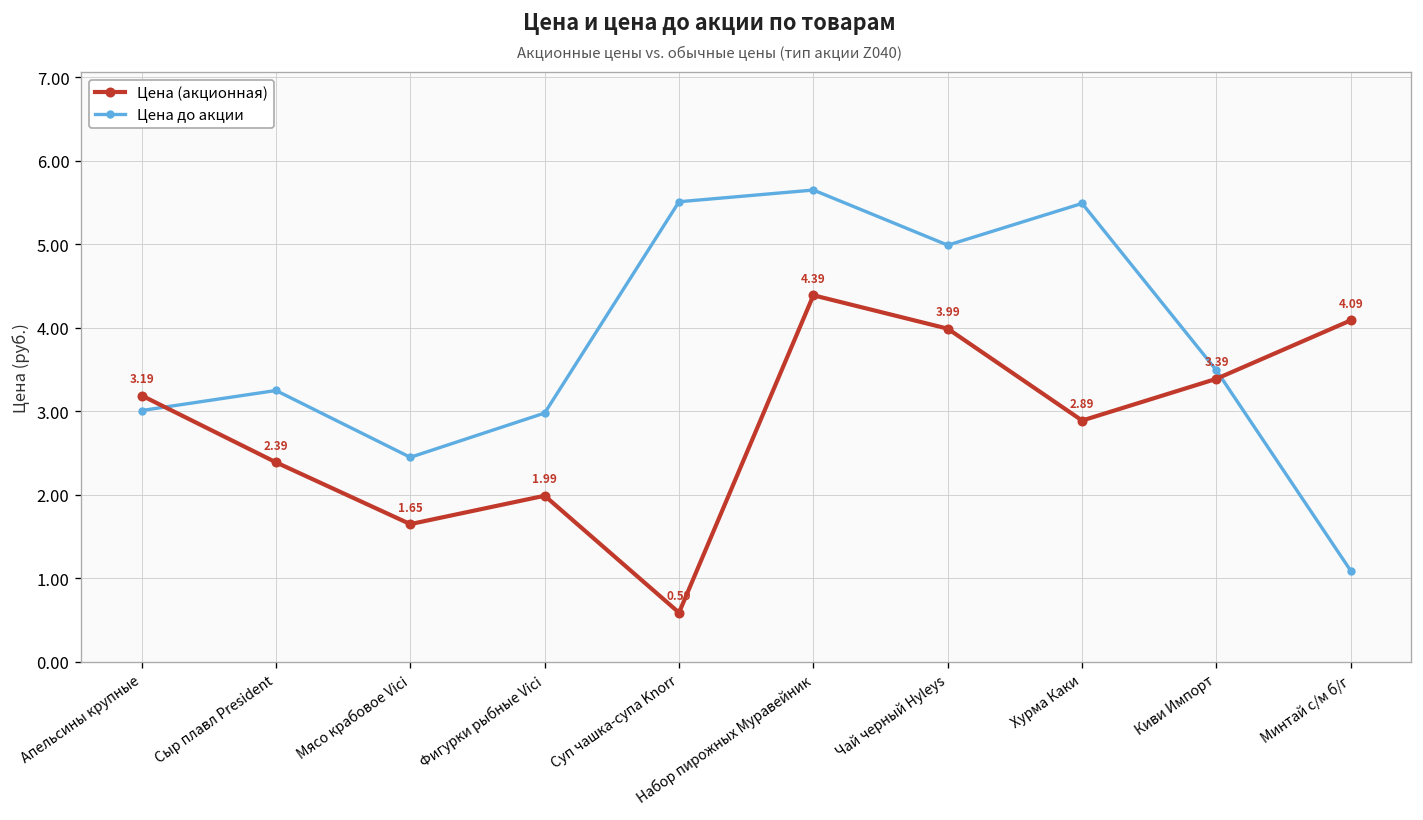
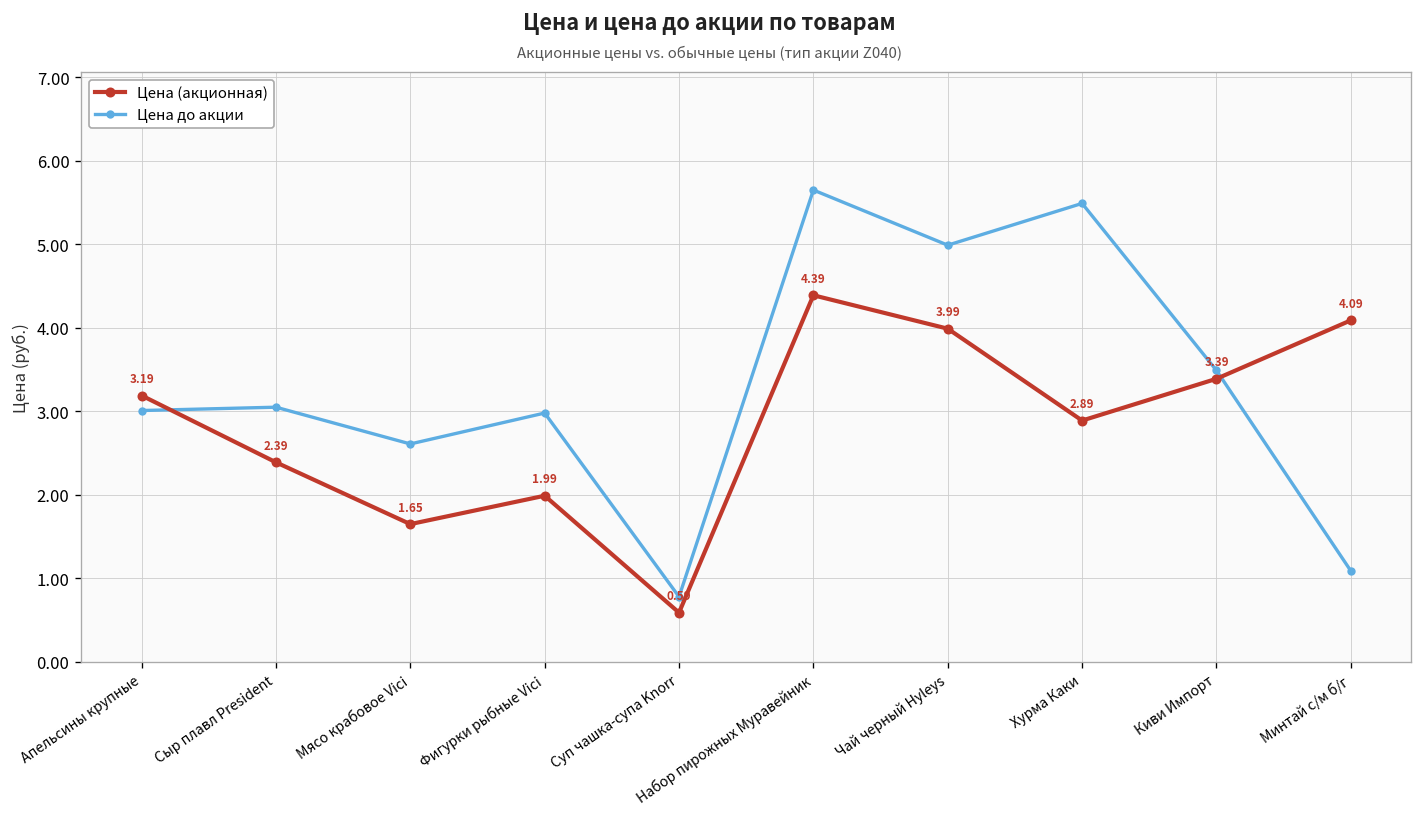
  {
    "Цена до акции": {
      "Апельсины крупные": 3.0,
-     "Сыр плавл President": 3.3,
-     "Мясо крабовое Vici": 2.5,
+     "Сыр плавл President": 3.1,
+     "Мясо крабовое Vici": 2.6,
      "Фигурки рыбные Vici": 3.0,
-     "Суп чашка-супа Knorr": 5.5,
+     "Суп чашка-супа Knorr": 0.8,
      "Набор пирожных Муравейник": 5.7,
      "Чай черный Hyleys": 5.0,
      "Хурма Каки": 5.5,
      "Минтай с/м б/г": 1.1
    }
  }
